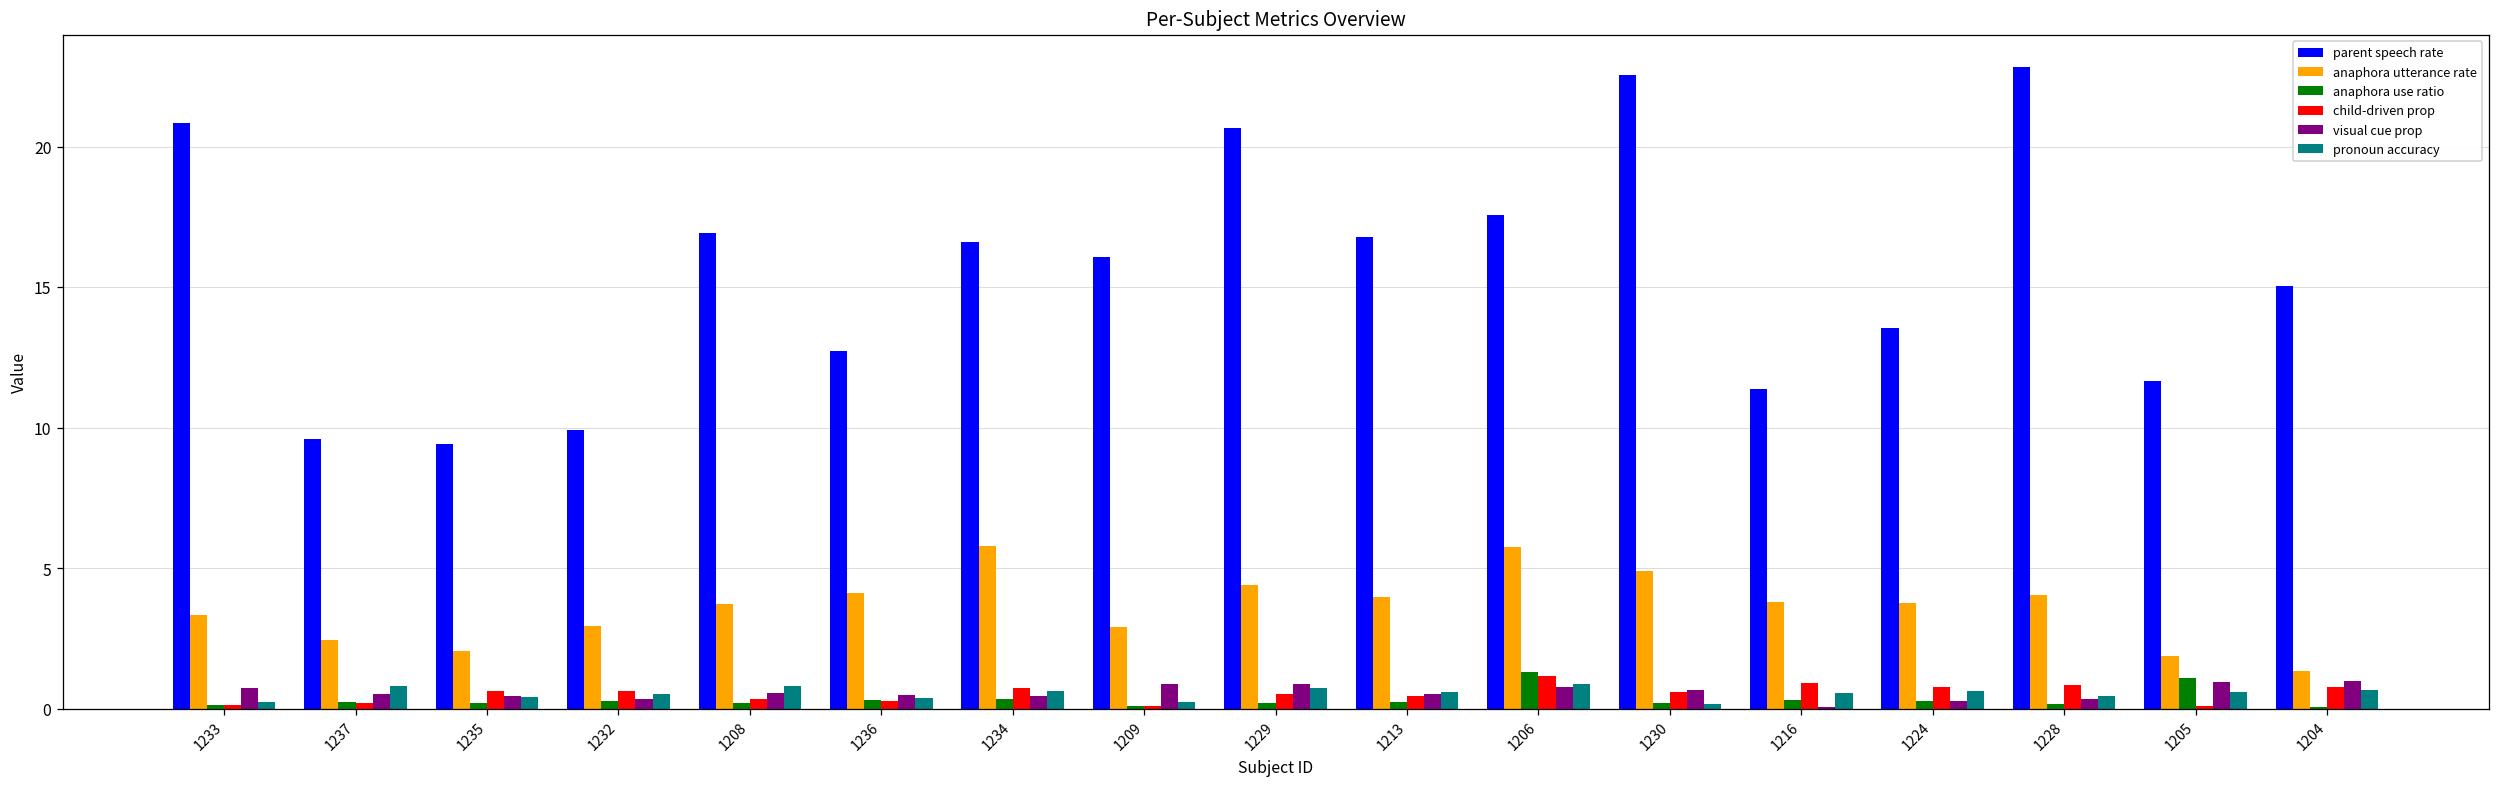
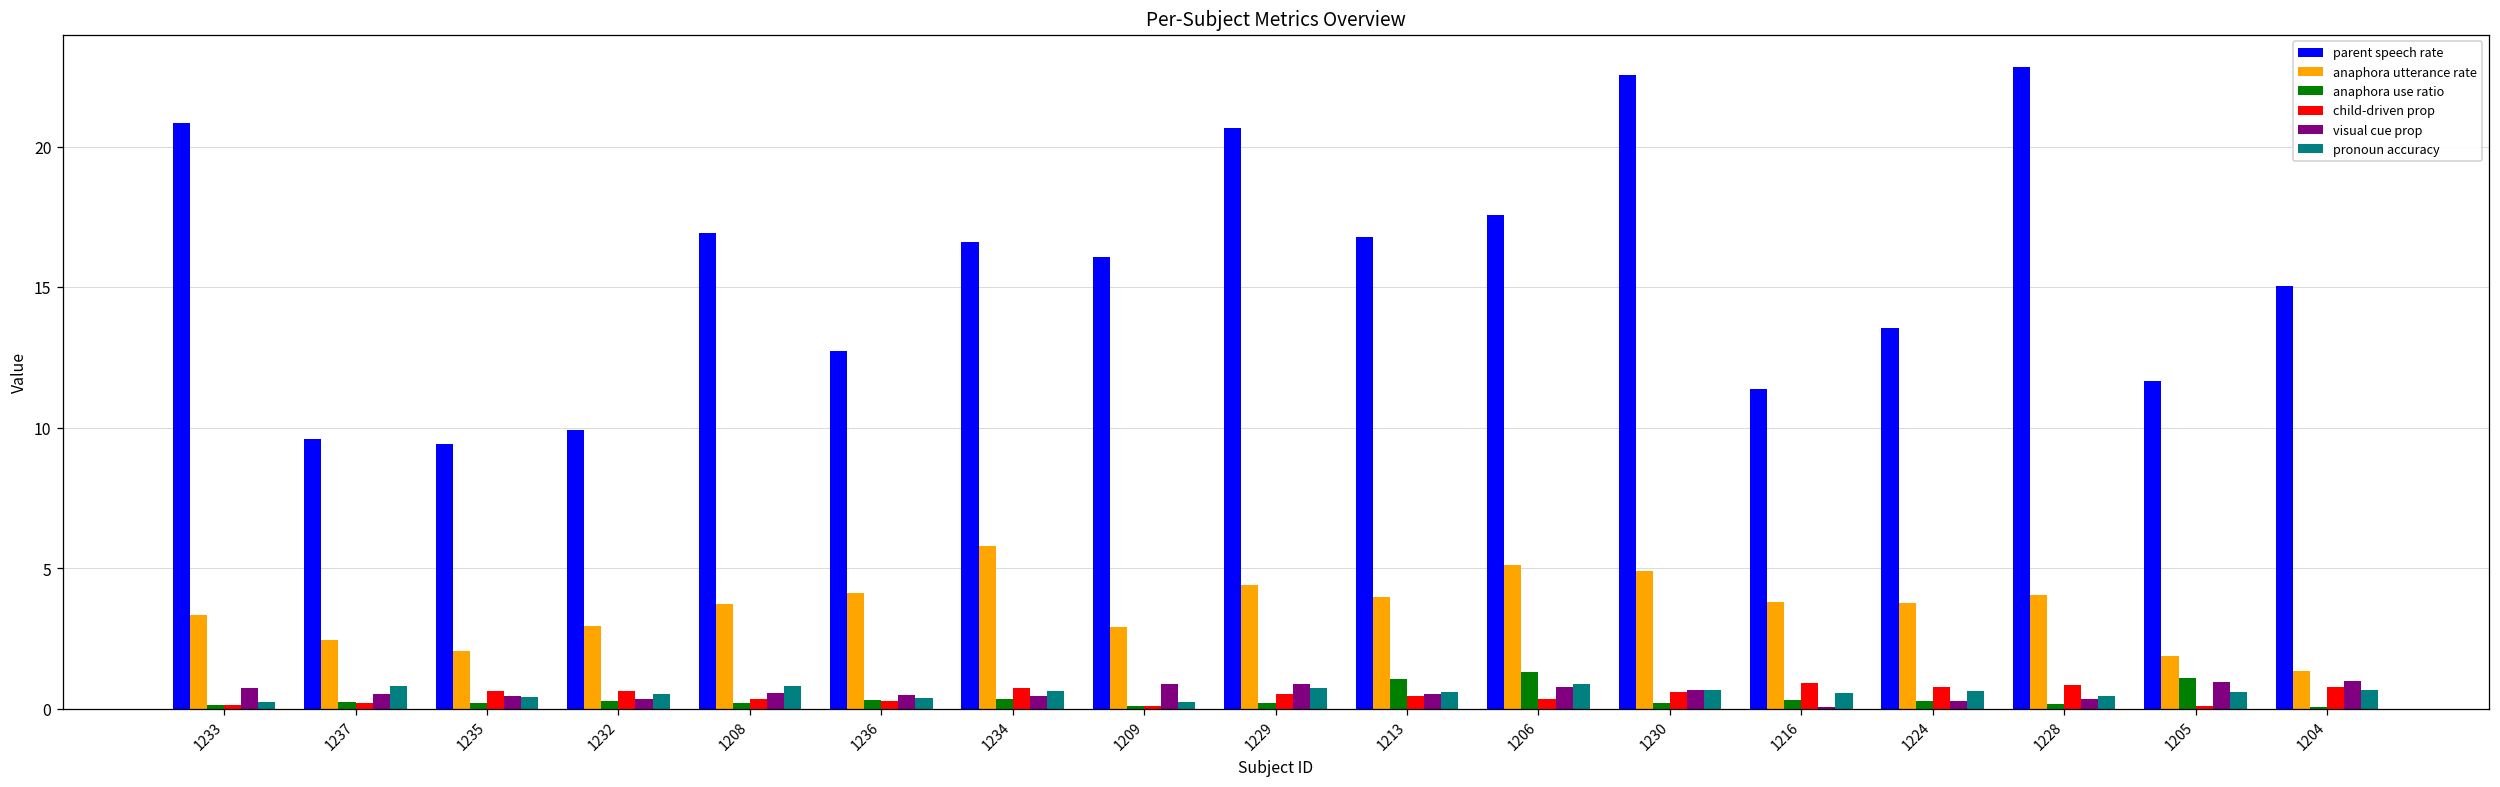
  {
    "parent speech rate": {
      "1233": 20.8,
      "1237": 9.6,
      "1235": 9.4,
      "1232": 9.9,
      "1208": 16.9,
      "1236": 12.7,
      "1234": 16.6,
      "1209": 16.1,
      "1229": 20.7,
      "1213": 16.8,
      "1206": 17.6,
      "1230": 22.6,
      "1216": 11.4,
      "1224": 13.6,
      "1228": 22.8,
      "1205": 11.7,
      "1204": 15.1
    },
    "anaphora utterance rate": {
      "1233": 3.3,
      "1237": 2.5,
      "1235": 2.1,
      "1232": 3.0,
      "1208": 3.7,
      "1236": 4.1,
      "1234": 5.8,
      "1209": 2.9,
      "1229": 4.4,
      "1213": 4.0,
-     "1206": 5.8,
+     "1206": 5.1,
      "1230": 4.9,
      "1216": 3.8,
      "1224": 3.8,
      "1228": 4.1,
      "1205": 1.9,
      "1204": 1.4
    },
    "anaphora use ratio": {
      "1233": 0.2,
      "1237": 0.3,
      "1235": 0.2,
      "1232": 0.3,
      "1208": 0.2,
      "1236": 0.3,
      "1234": 0.3,
      "1209": 0.1,
      "1229": 0.2,
-     "1213": 0.2,
+     "1213": 1.1,
      "1206": 1.3,
      "1230": 0.2,
      "1216": 0.3,
      "1224": 0.3,
      "1228": 0.2,
      "1205": 1.1
    },
    "child-driven prop": {
      "1233": 0.2,
      "1237": 0.2,
      "1235": 0.6,
      "1232": 0.6,
      "1208": 0.4,
      "1236": 0.3,
      "1234": 0.7,
      "1209": 0.1,
      "1229": 0.5,
      "1213": 0.5,
-     "1206": 1.2,
+     "1206": 0.4,
      "1230": 0.6,
      "1216": 0.9,
      "1224": 0.8,
      "1228": 0.9,
      "1205": 0.1,
      "1204": 0.8
    },
    "visual cue prop": {
      "1233": 0.8,
      "1237": 0.5,
      "1235": 0.5,
      "1232": 0.4,
      "1208": 0.6,
      "1236": 0.5,
      "1234": 0.5,
      "1209": 0.9,
      "1229": 0.9,
      "1213": 0.5,
      "1206": 0.8,
      "1230": 0.7,
      "1224": 0.3,
      "1228": 0.4,
      "1205": 0.9,
      "1204": 1.0
    },
    "pronoun accuracy": {
      "1233": 0.2,
      "1237": 0.8,
      "1235": 0.4,
      "1232": 0.5,
      "1208": 0.8,
      "1236": 0.4,
      "1234": 0.6,
      "1209": 0.3,
      "1229": 0.8,
      "1213": 0.6,
      "1206": 0.9,
-     "1230": 0.2,
+     "1230": 0.7,
      "1216": 0.6,
      "1224": 0.6,
      "1228": 0.5,
      "1205": 0.6,
      "1204": 0.7
    }
  }
